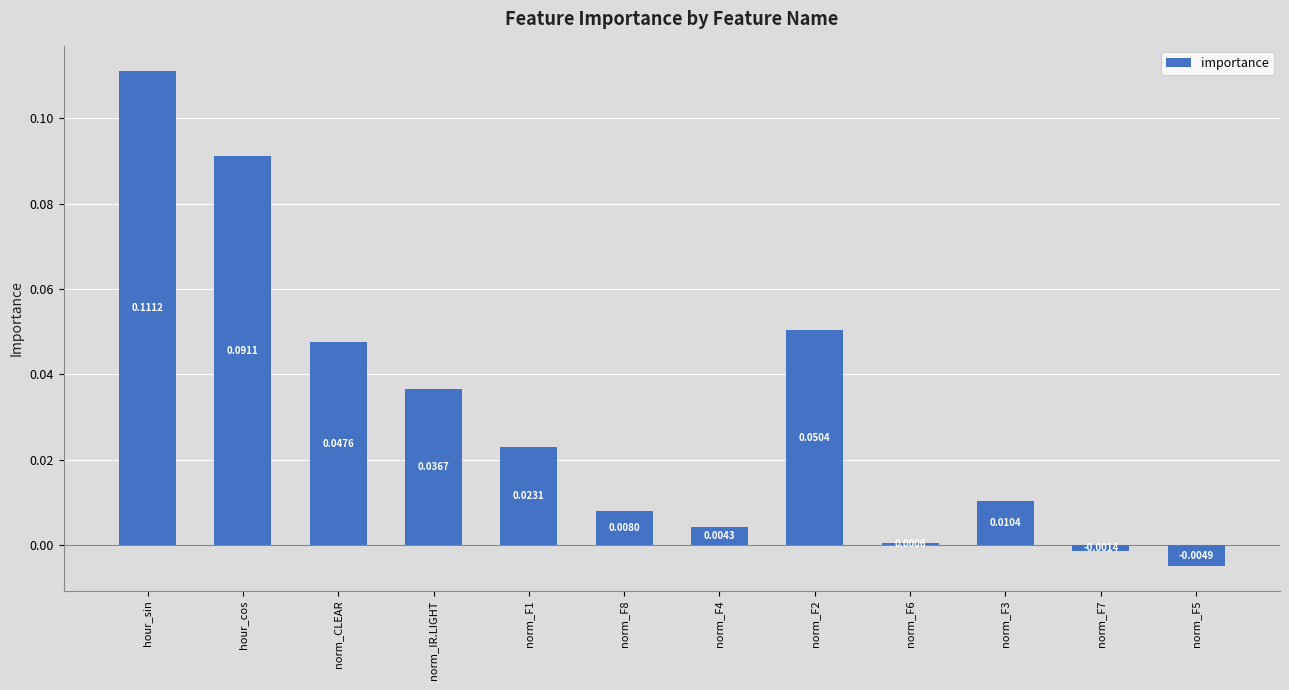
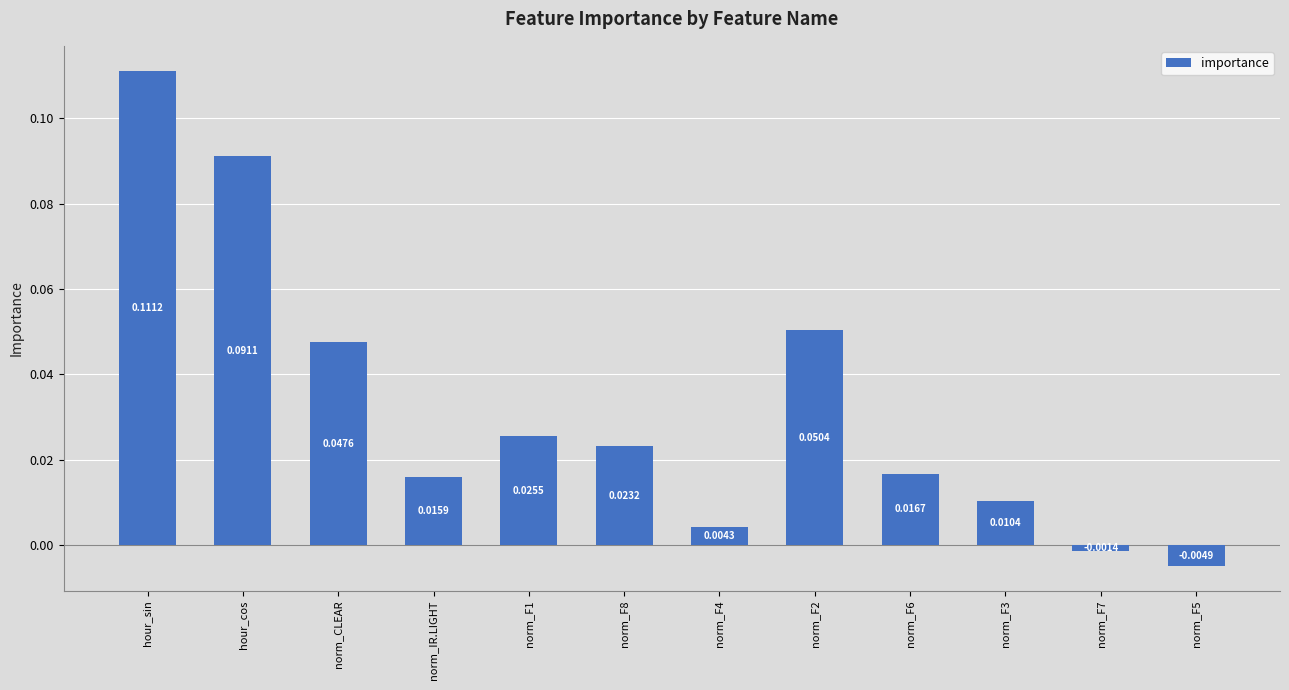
  {
    "hour_sin": 0.1112,
    "hour_cos": 0.0911,
    "norm_CLEAR": 0.0476,
-   "norm_IR.LIGHT": 0.0367,
-   "norm_F1": 0.0231,
-   "norm_F8": 0.0080,
+   "norm_IR.LIGHT": 0.0159,
+   "norm_F1": 0.0255,
+   "norm_F8": 0.0232,
    "norm_F4": 0.0043,
    "norm_F2": 0.0504,
-   "norm_F6": 0.001,
+   "norm_F6": 0.017,
    "norm_F3": 0.0104,
    "norm_F5": -0.0049
  }
